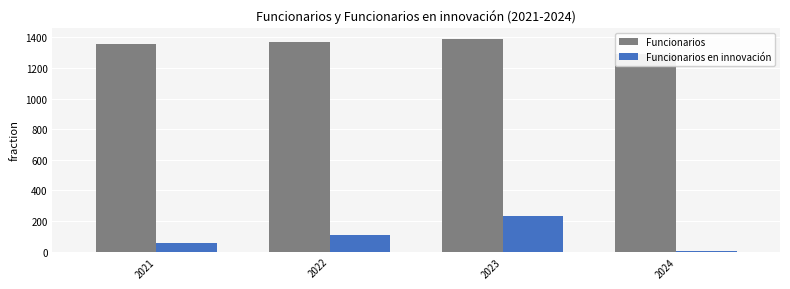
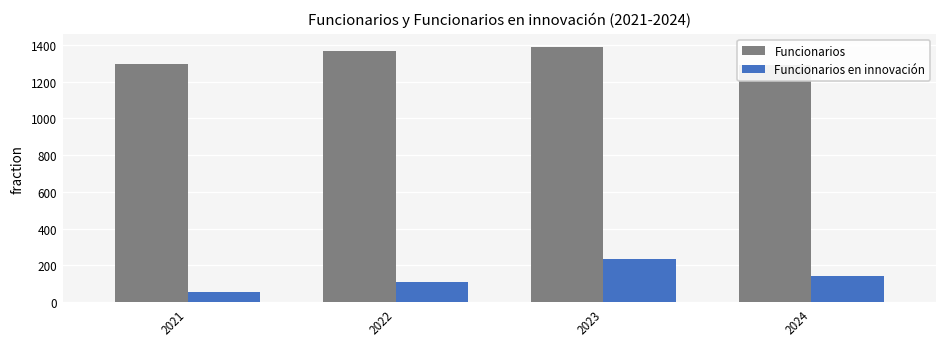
  {
    "Funcionarios": {
-     "2021": 1350,
+     "2021": 1300,
      "2022": 1370,
      "2023": 1390
    },
    "Funcionarios en innovación": {
      "2021": 60,
      "2022": 110,
      "2023": 230,
-     "2024": 0
+     "2024": 140
    }
  }
